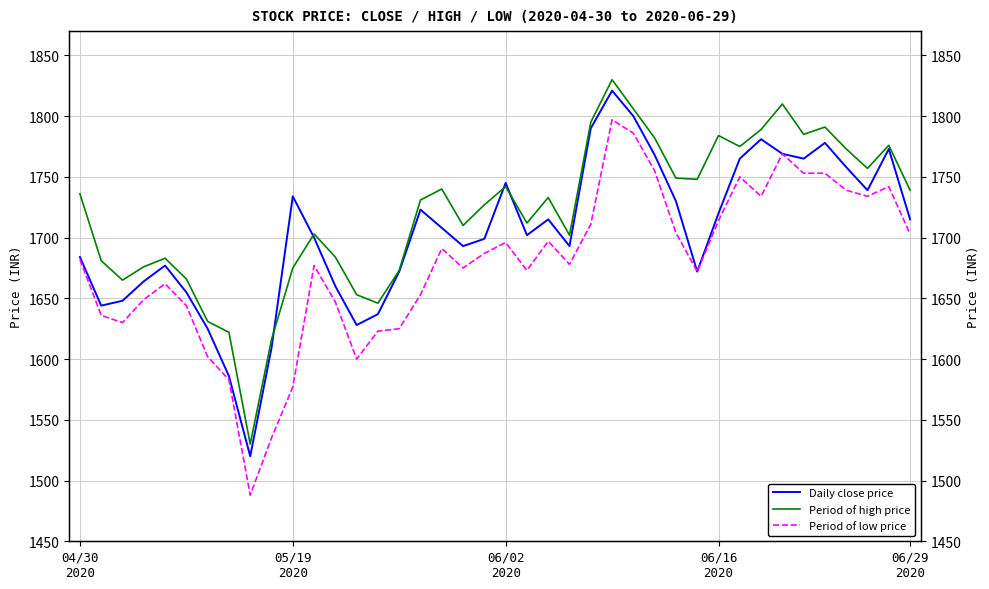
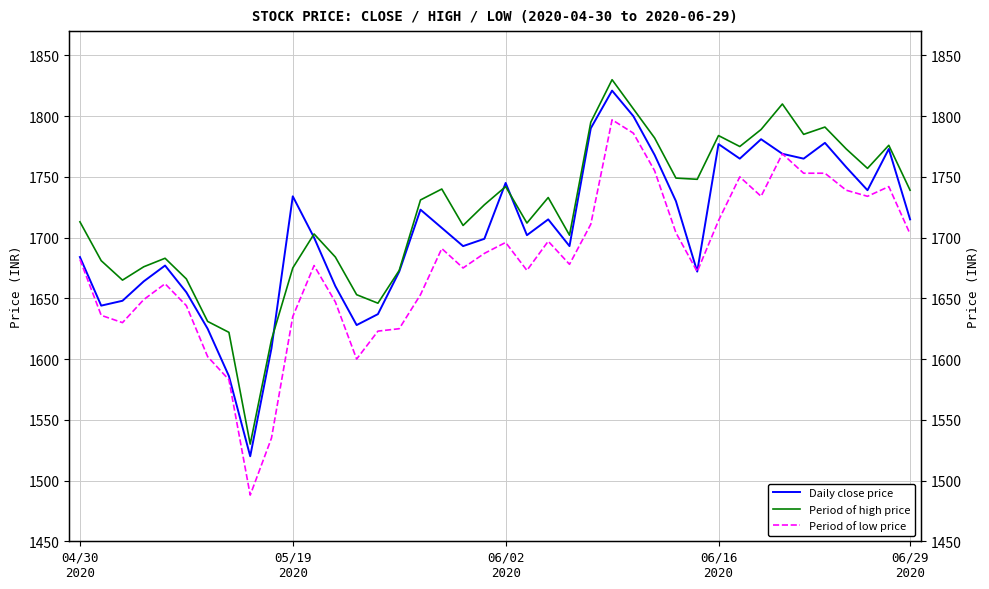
  {
    "Daily close price": {
      "05/19 2020": 1734,
      "06/02 2020": 1745,
-     "06/16 2020": 1720,
+     "06/16 2020": 1777,
      "06/29 2020": 1715
    },
    "Period of high price": {
-     "04/30 2020": 1736,
+     "04/30 2020": 1713,
      "05/19 2020": 1675,
      "06/02 2020": 1742,
      "06/16 2020": 1784,
      "06/29 2020": 1739
    },
    "Period of low price": {
-     "05/19 2020": 1577,
+     "05/19 2020": 1635,
      "06/02 2020": 1696,
      "06/16 2020": 1714,
      "06/29 2020": 1703
    }
  }
